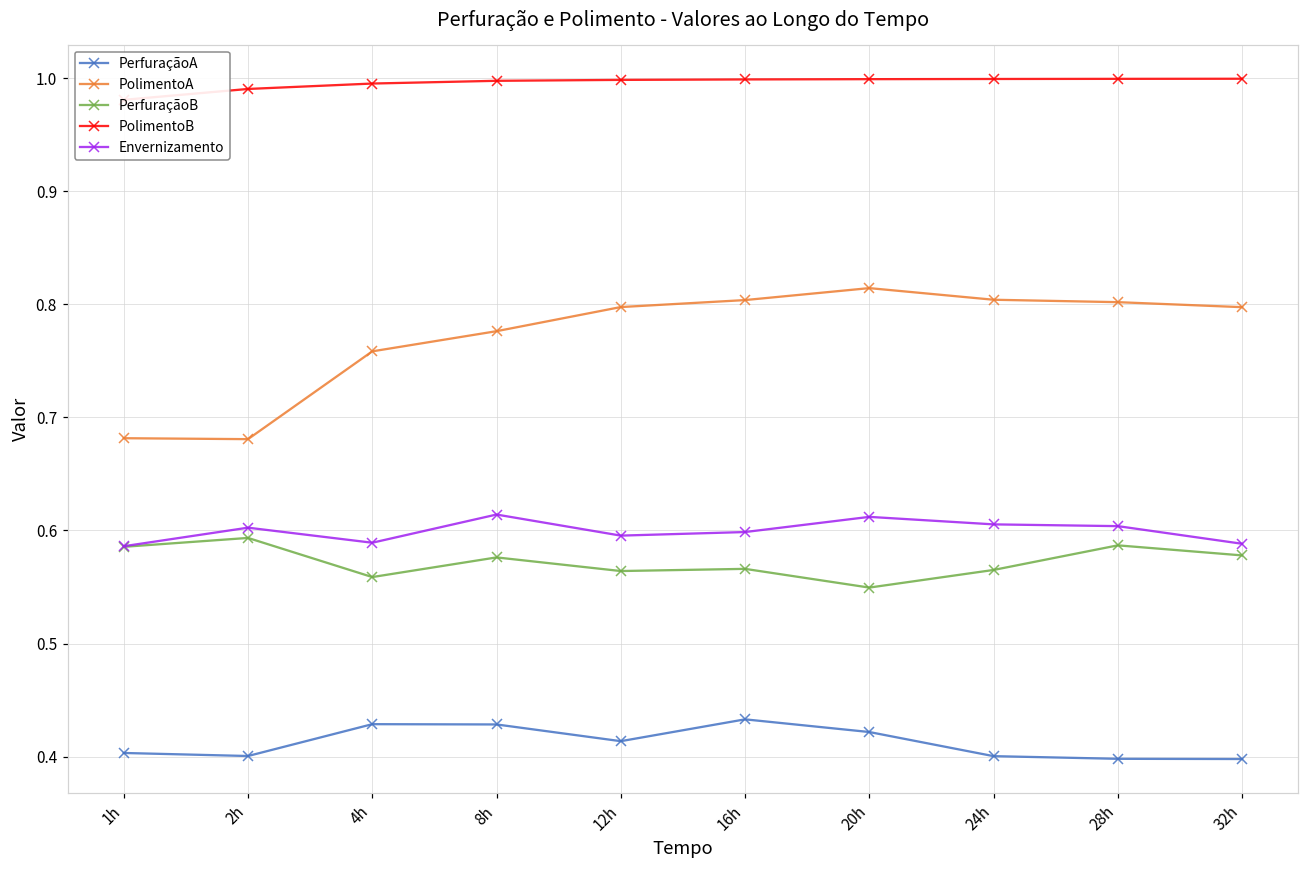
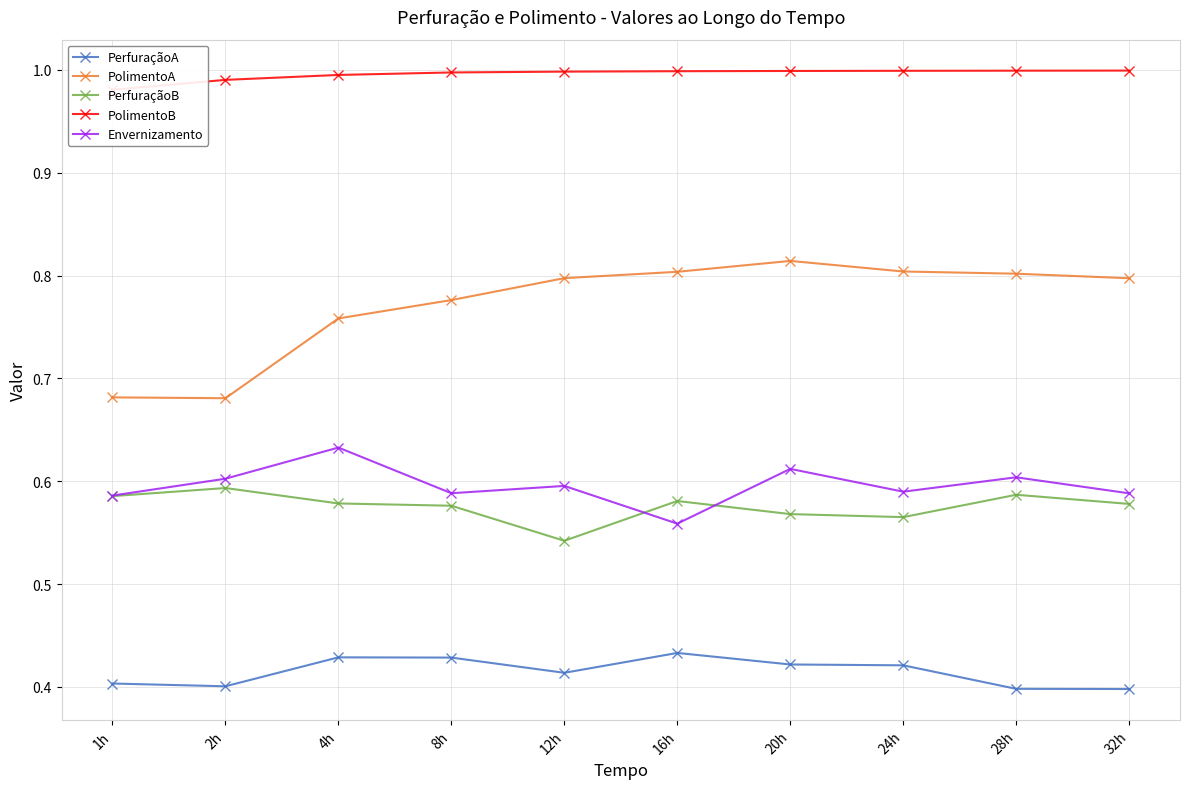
  {
    "PerfuraçãoA": {
      "1h": 0.403,
      "2h": 0.401,
      "4h": 0.429,
      "8h": 0.428,
      "12h": 0.414,
      "16h": 0.433,
      "20h": 0.422,
-     "24h": 0.400,
+     "24h": 0.421,
      "28h": 0.398,
      "32h": 0.398
    },
    "PolimentoA": {
      "1h": 0.682,
      "2h": 0.681,
      "4h": 0.758,
      "8h": 0.776,
      "12h": 0.798,
      "16h": 0.804,
      "20h": 0.814,
      "24h": 0.804,
      "28h": 0.802,
      "32h": 0.797
    },
    "PerfuraçãoB": {
      "2h": 0.593,
-     "4h": 0.559,
+     "4h": 0.578,
      "8h": 0.576,
-     "12h": 0.564,
-     "16h": 0.566,
-     "20h": 0.550,
+     "12h": 0.542,
+     "16h": 0.581,
+     "20h": 0.568,
      "24h": 0.565,
      "28h": 0.587,
      "32h": 0.578
    },
    "PolimentoB": {
      "2h": 0.990,
      "4h": 0.995,
      "8h": 0.998,
      "12h": 0.998,
      "16h": 0.999,
      "20h": 0.999,
      "24h": 0.999,
      "28h": 0.999,
      "32h": 0.999
    },
    "Envernizamento": {
      "2h": 0.602,
-     "4h": 0.589,
-     "8h": 0.614,
+     "4h": 0.633,
+     "8h": 0.588,
      "12h": 0.595,
-     "16h": 0.599,
+     "16h": 0.559,
      "20h": 0.612,
-     "24h": 0.605,
+     "24h": 0.590,
      "28h": 0.604,
      "32h": 0.588
    }
  }
